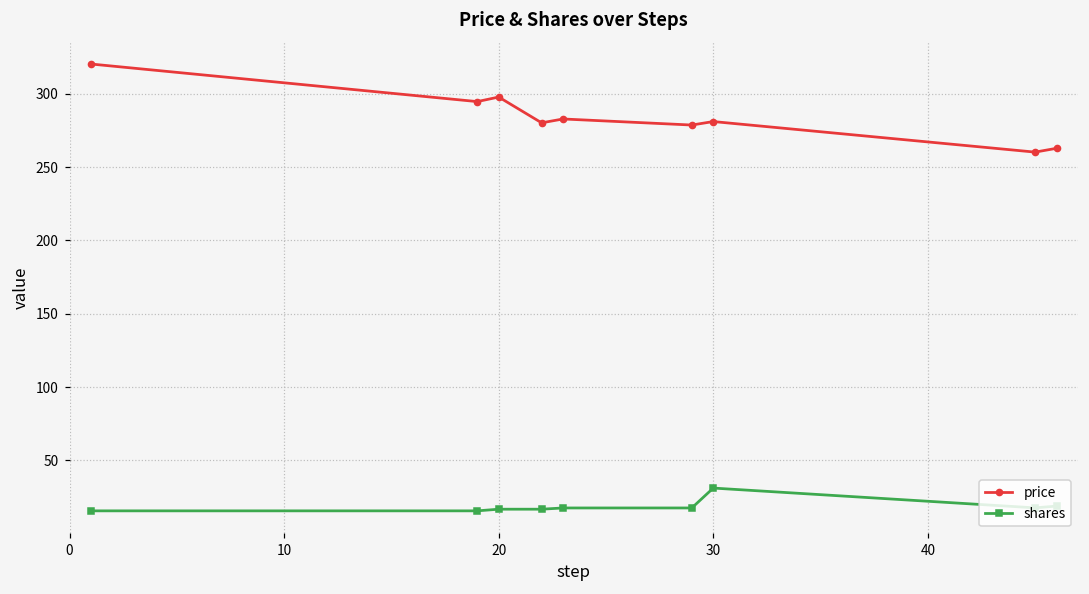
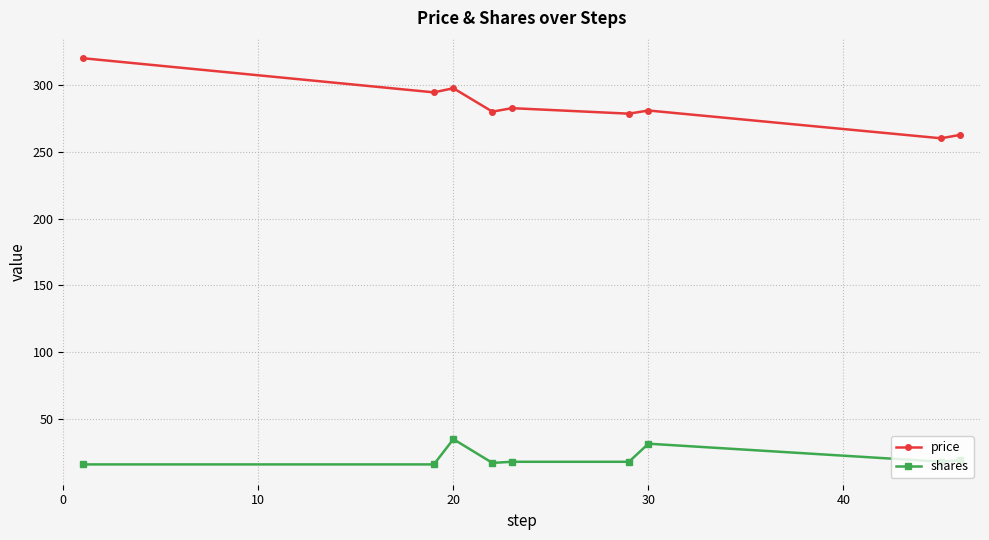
  {
    "price": {
      "20": 298,
      "30": 281
    },
    "shares": {
-     "20": 17,
+     "20": 35,
      "30": 31
    }
  }
